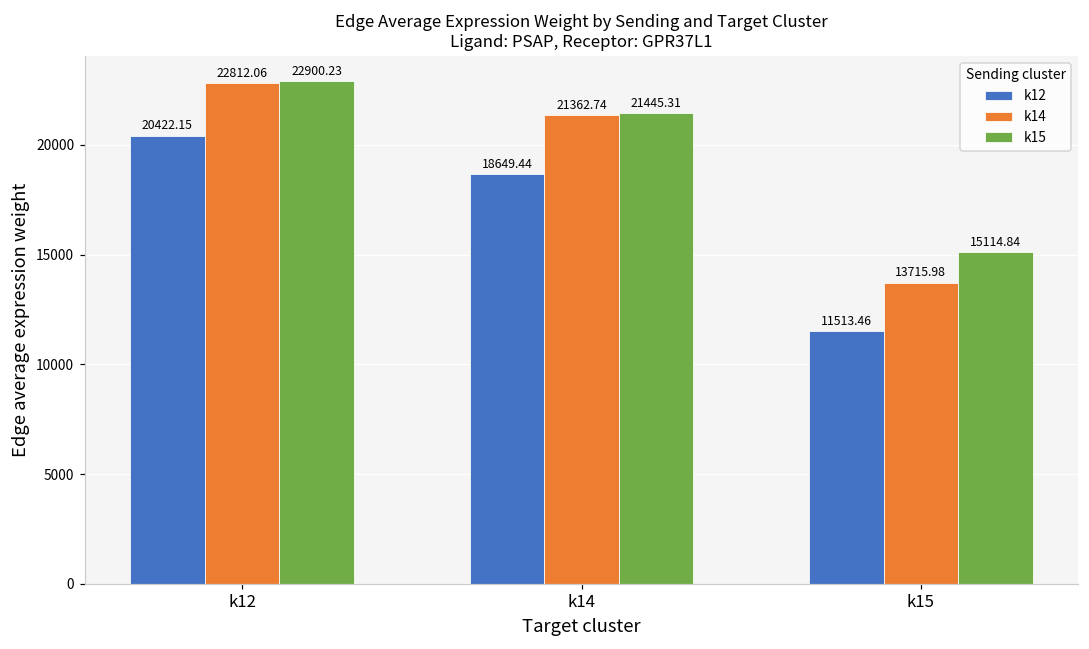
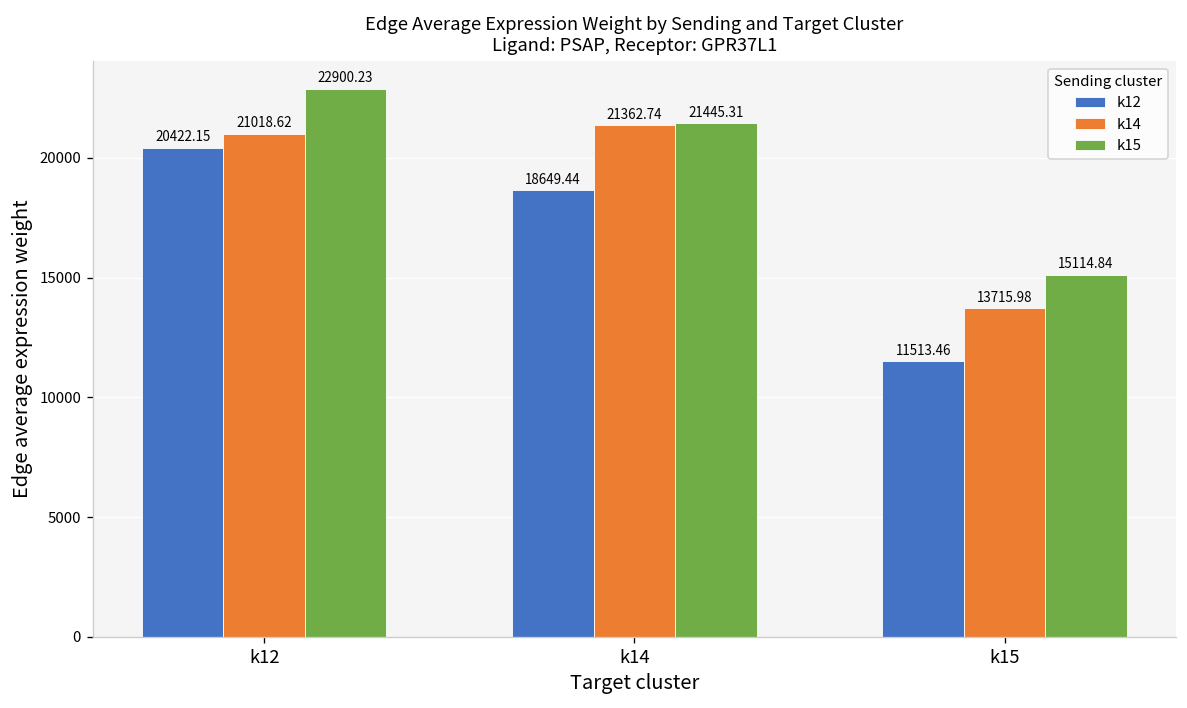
  {
    "k12": {
      "k12": 20422.15,
      "k14": 18649.44,
      "k15": 11513.46
    },
    "k14": {
-     "k12": 22812.06,
+     "k12": 21018.62,
      "k14": 21362.74,
      "k15": 13715.98
    },
    "k15": {
      "k12": 22900.23,
      "k14": 21445.31,
      "k15": 15114.84
    }
  }
